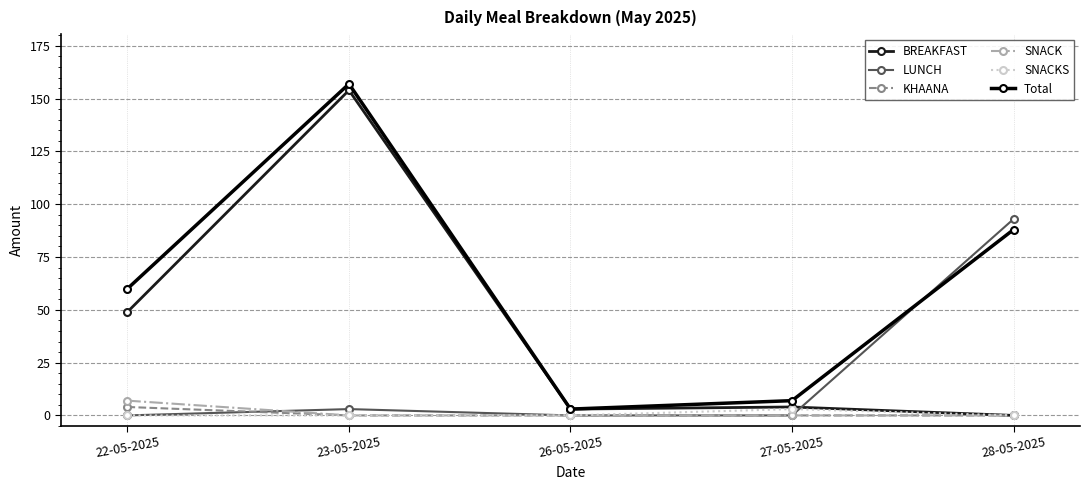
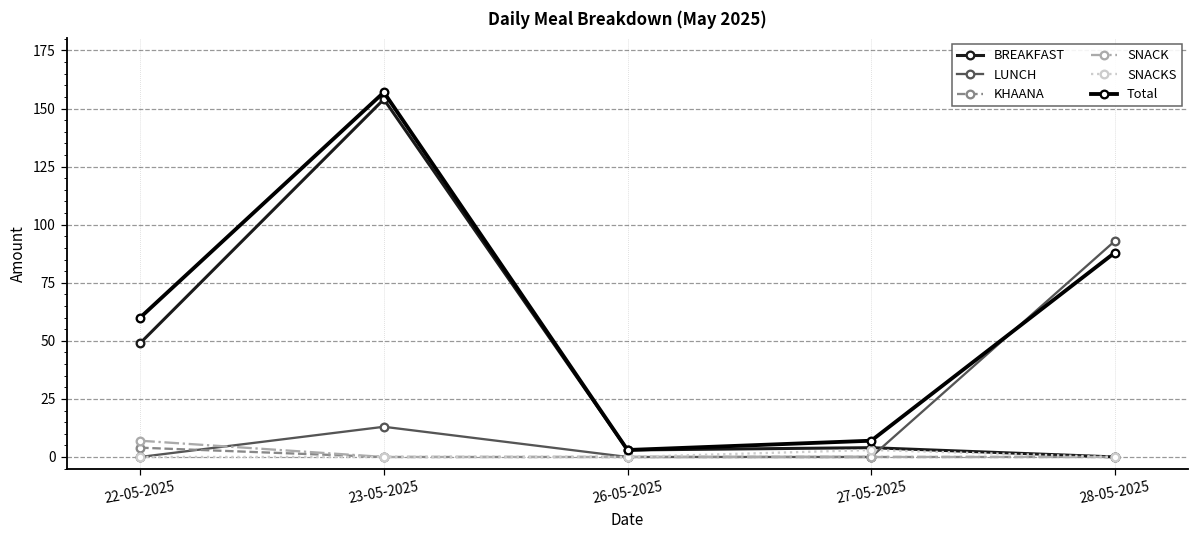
  {
    "LUNCH": {
-     "23-05-2025": 3,
+     "23-05-2025": 13,
      "28-05-2025": 93
    }
  }
